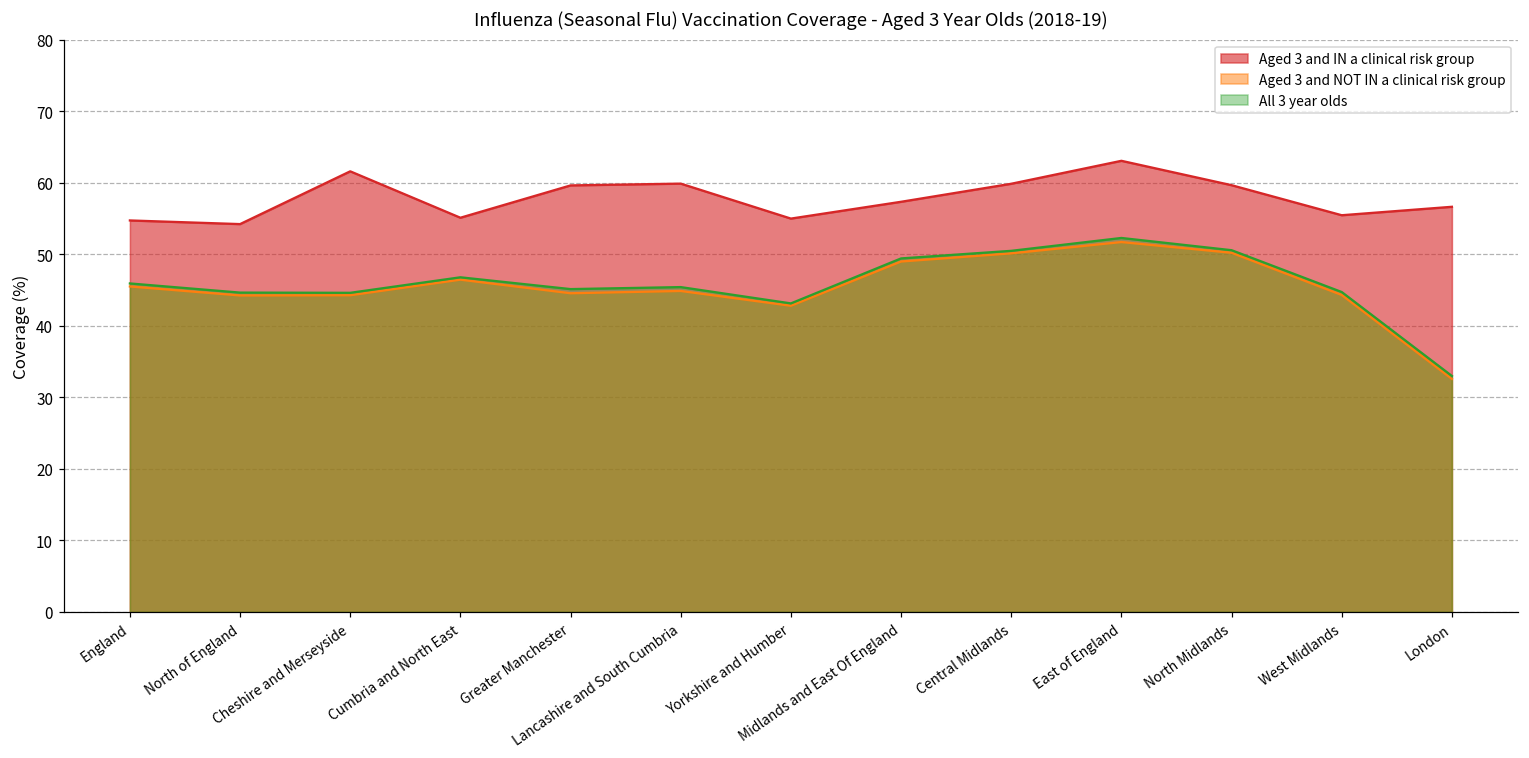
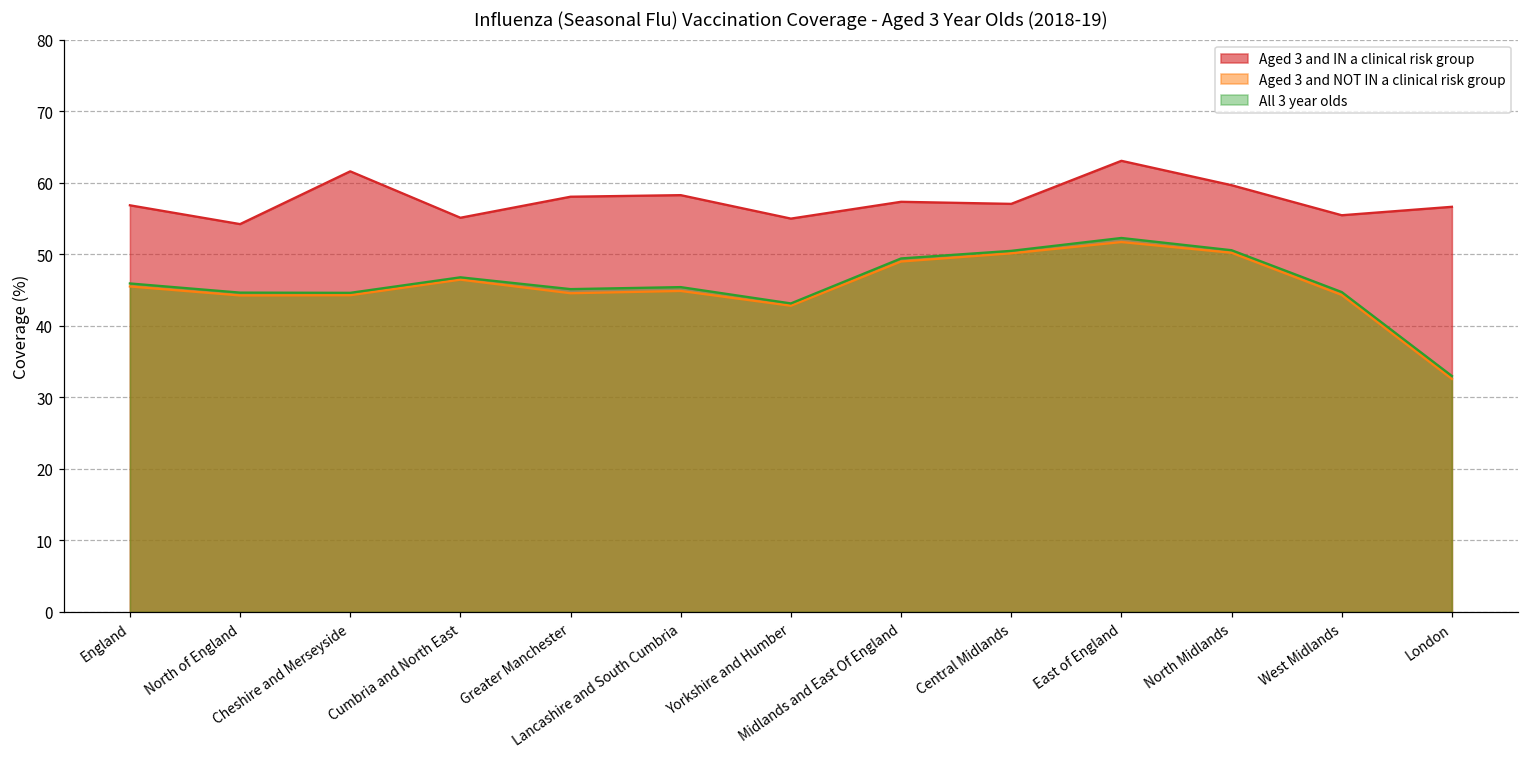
  {
    "Aged 3 and IN a clinical risk group": {
-     "England": 55,
+     "England": 57,
      "North of England": 54,
      "Cheshire and Merseyside": 62,
      "Cumbria and North East": 55,
-     "Greater Manchester": 60,
-     "Lancashire and South Cumbria": 60,
+     "Greater Manchester": 58,
+     "Lancashire and South Cumbria": 58,
      "Yorkshire and Humber": 55,
      "Midlands and East Of England": 57,
-     "Central Midlands": 60,
+     "Central Midlands": 57,
      "East of England": 63,
      "North Midlands": 60,
      "West Midlands": 55,
      "London": 57
    },
    "Aged 3 and NOT IN a clinical risk group": {
      "England": 46,
      "North of England": 44,
      "Greater Manchester": 45,
      "Lancashire and South Cumbria": 45,
      "Midlands and East Of England": 49,
      "East of England": 52,
      "West Midlands": 44,
      "London": 33
    },
    "All 3 year olds": {
      "England": 46,
      "North of England": 45,
      "Greater Manchester": 45,
      "Lancashire and South Cumbria": 45,
      "Midlands and East Of England": 49,
      "East of England": 52,
      "West Midlands": 45,
      "London": 33
    }
  }
